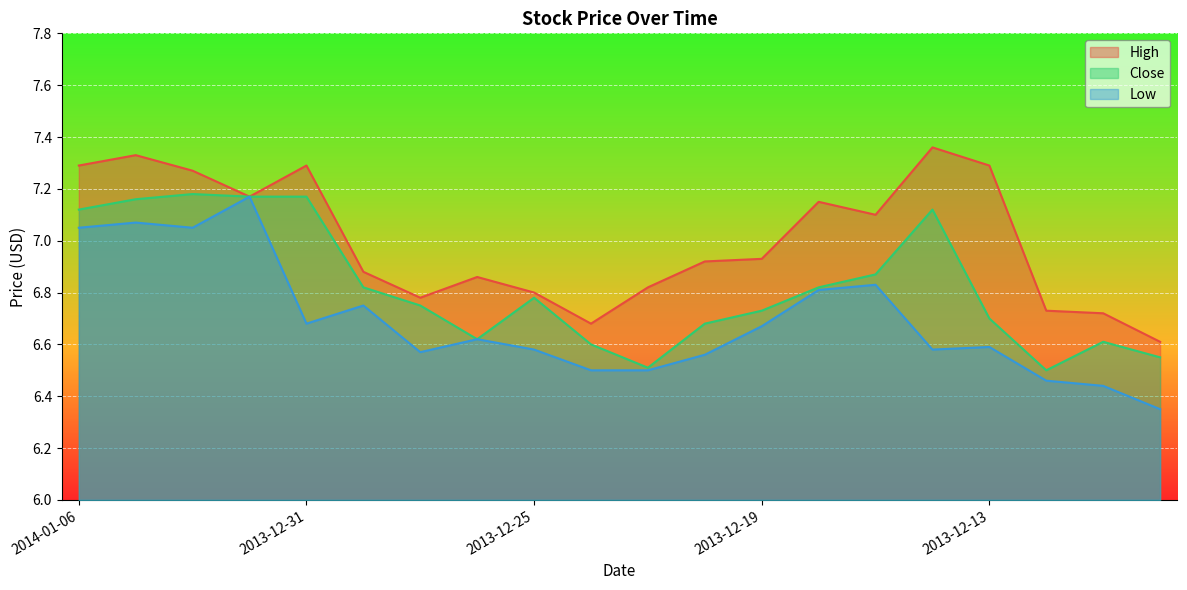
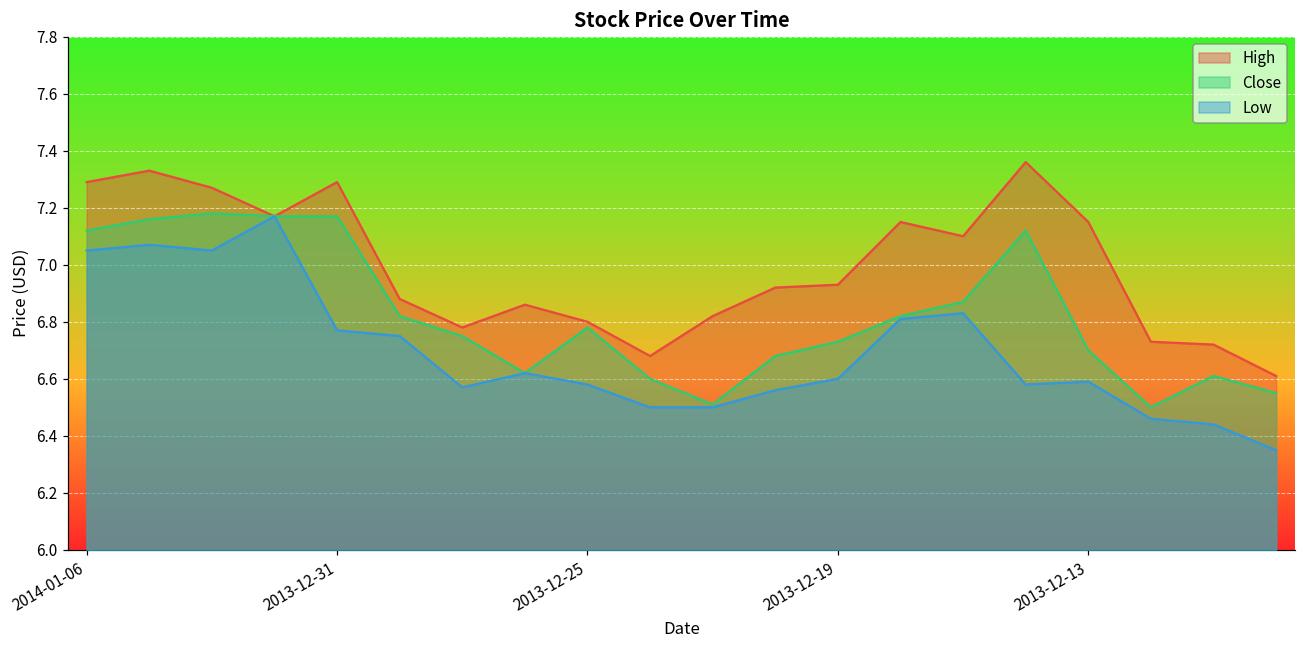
  {
    "High": {
      "2014-01-06": 7.29,
      "2013-12-31": 7.29,
      "2013-12-25": 6.80,
      "2013-12-19": 6.93,
-     "2013-12-13": 7.29
+     "2013-12-13": 7.15
    },
    "Close": {
      "2014-01-06": 7.12,
      "2013-12-31": 7.17,
      "2013-12-25": 6.78,
      "2013-12-19": 6.73,
      "2013-12-13": 6.70
    },
    "Low": {
      "2014-01-06": 7.05,
-     "2013-12-31": 6.68,
+     "2013-12-31": 6.77,
      "2013-12-25": 6.58,
-     "2013-12-19": 6.67,
+     "2013-12-19": 6.60,
      "2013-12-13": 6.59
    }
  }
